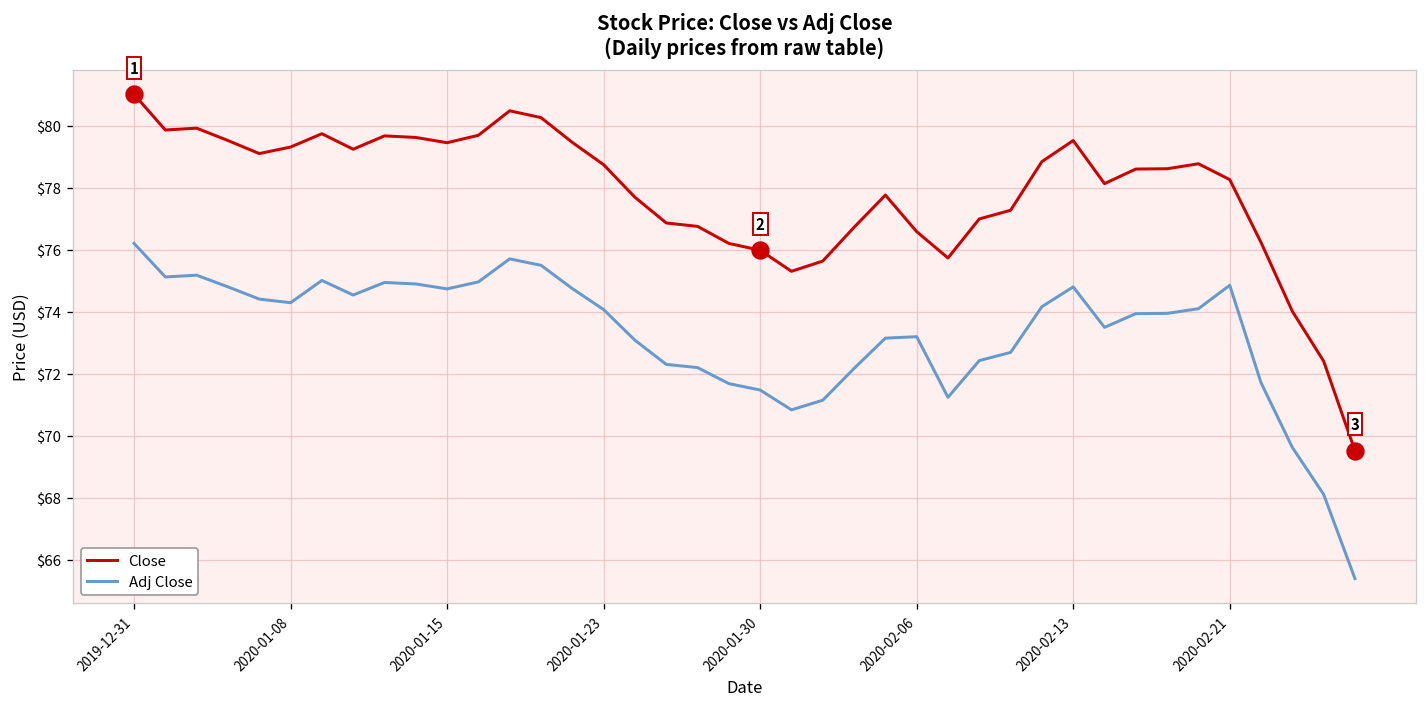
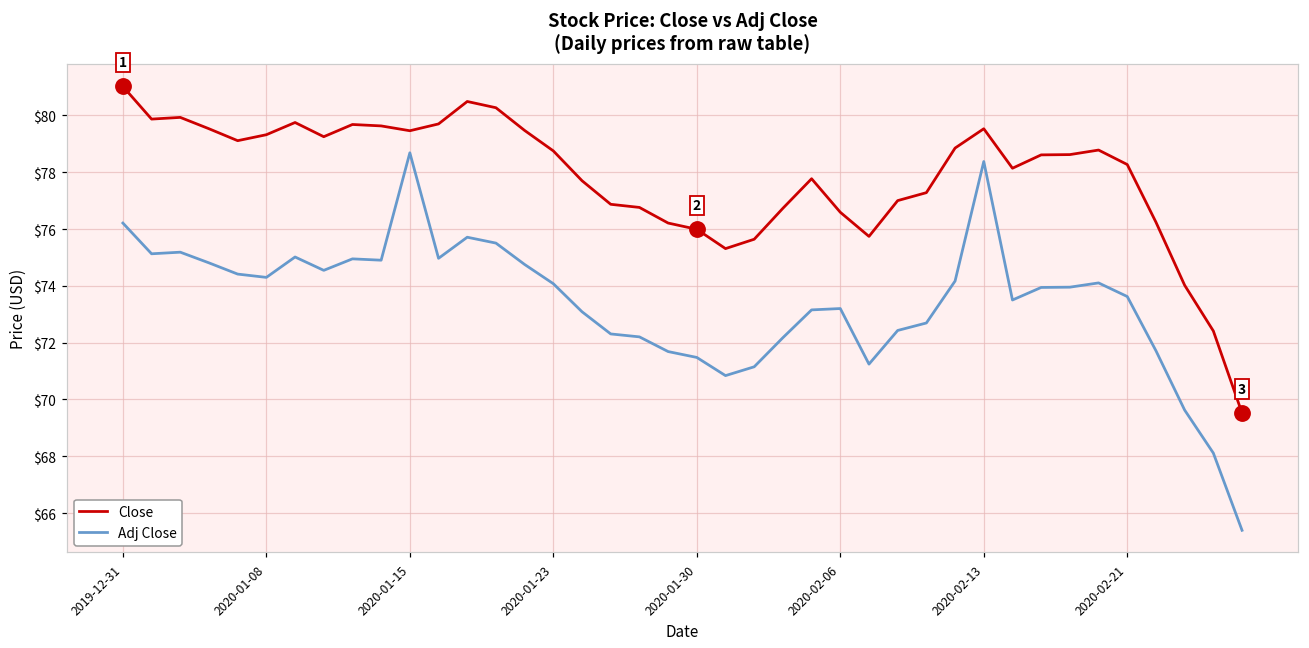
  {
    "Adj Close": {
      "2019-12-31": "$76.2",
      "2020-01-08": "$74.3",
-     "2020-01-15": "$74.7",
+     "2020-01-15": "$78.7",
      "2020-01-23": "$74.1",
      "2020-01-30": "$71.5",
      "2020-02-06": "$73.2",
-     "2020-02-13": "$74.8",
-     "2020-02-21": "$74.9"
+     "2020-02-13": "$78.4",
+     "2020-02-21": "$73.6"
    }
  }
